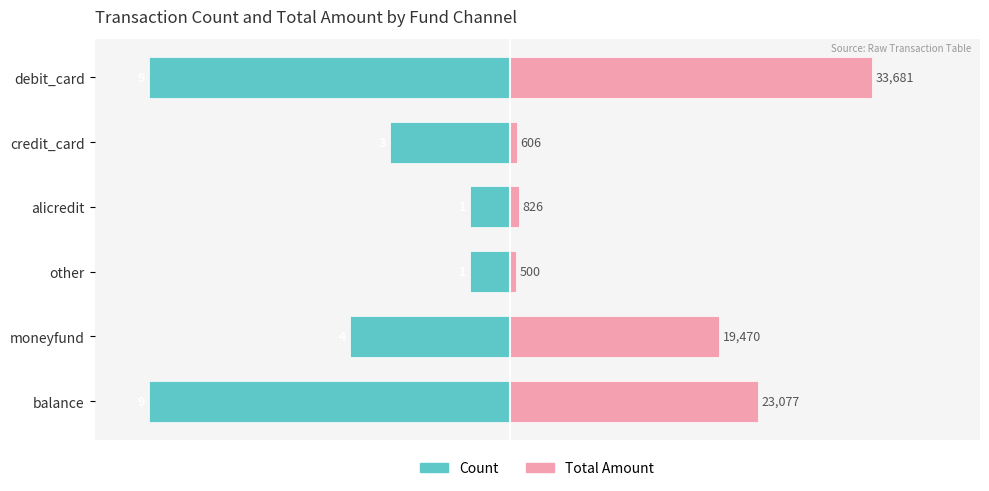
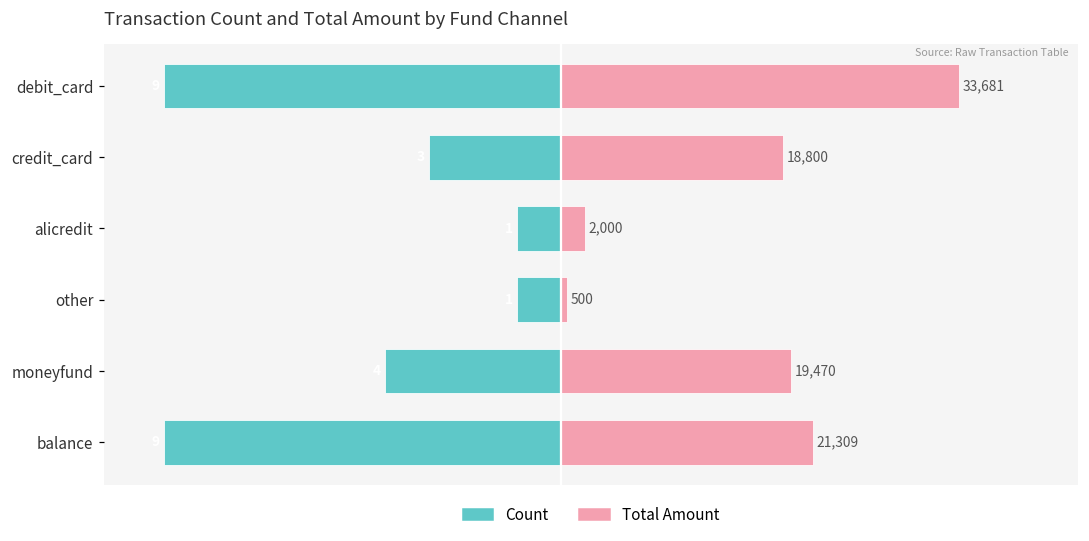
  {
    "Total Amount": {
-     "credit_card": "606",
-     "alicredit": "826",
-     "balance": "23,077"
+     "credit_card": "18,800",
+     "alicredit": "2,000",
+     "balance": "21,309"
    }
  }
